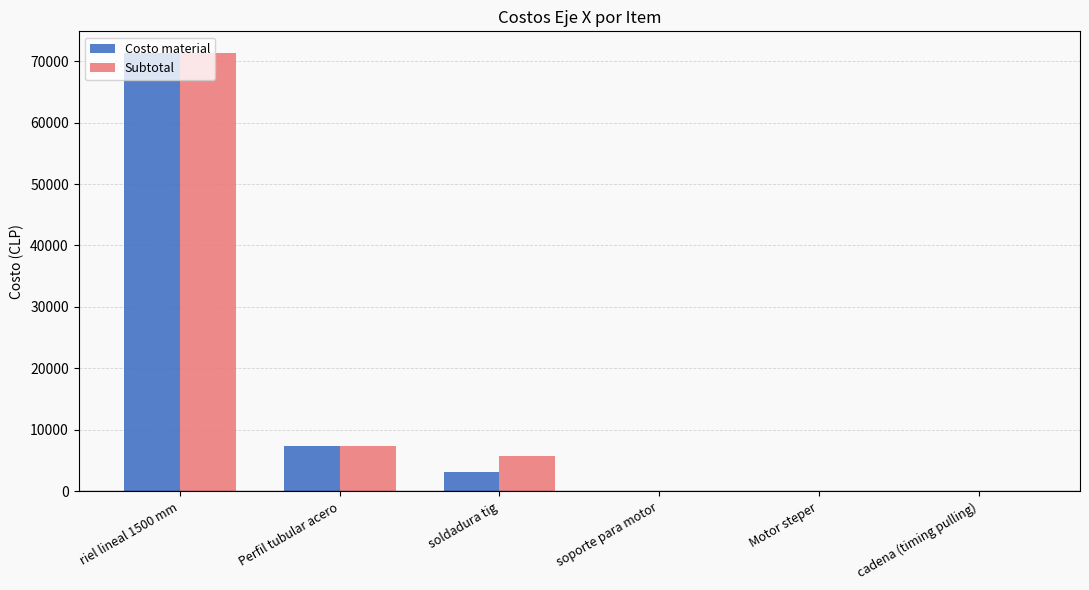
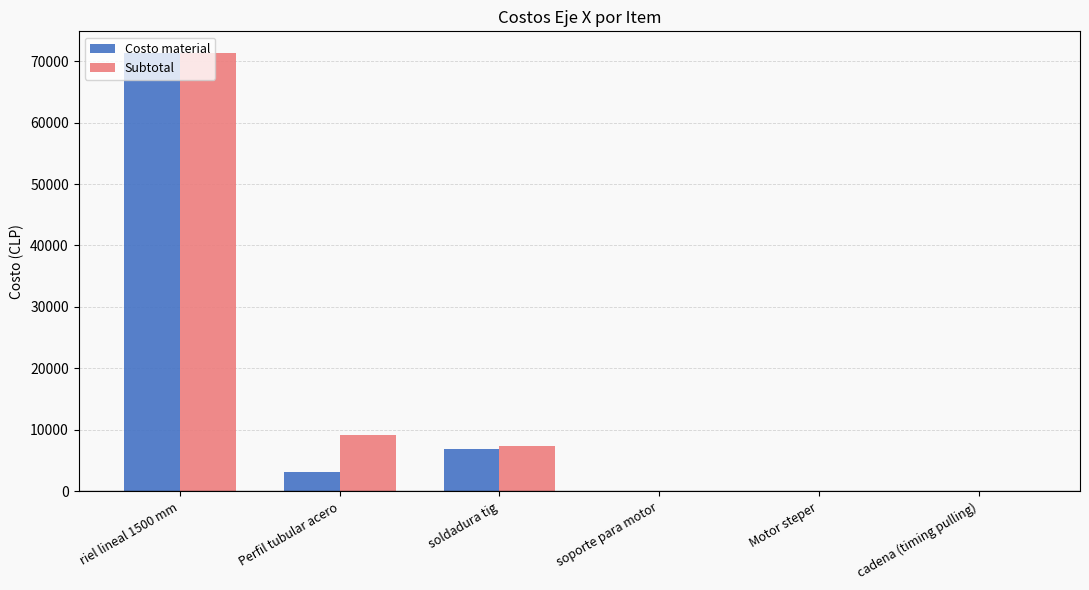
  {
    "Costo material": {
-     "Perfil tubular acero": 7000,
-     "soldadura tig": 3000,
+     "Perfil tubular acero": 3000,
+     "soldadura tig": 7000,
      "soporte para motor": 0,
      "Motor steper": 0,
      "cadena (timing pulling)": 0
    },
    "Subtotal": {
-     "Perfil tubular acero": 7000,
-     "soldadura tig": 6000,
+     "Perfil tubular acero": 9000,
+     "soldadura tig": 7000,
      "soporte para motor": 0,
      "Motor steper": 0,
      "cadena (timing pulling)": 0
    }
  }
